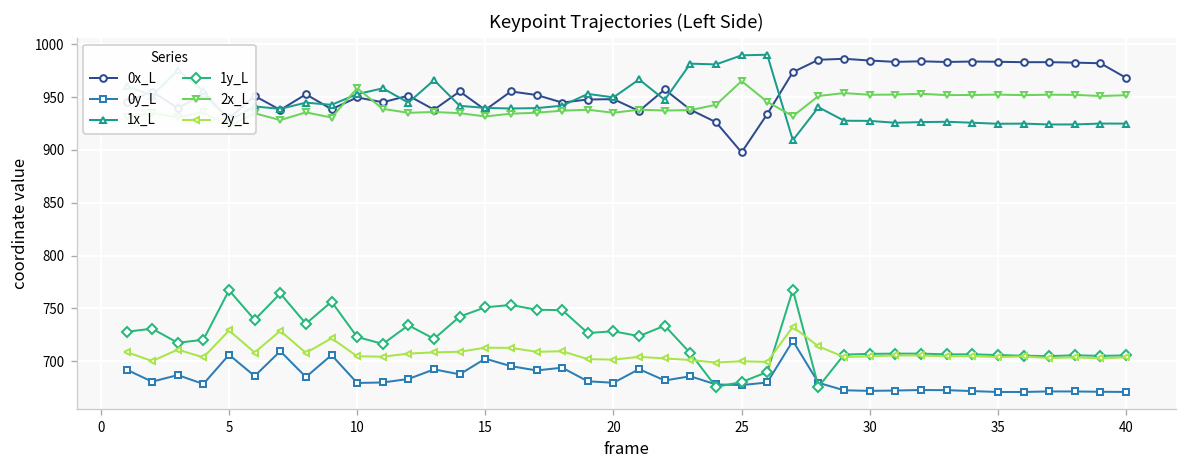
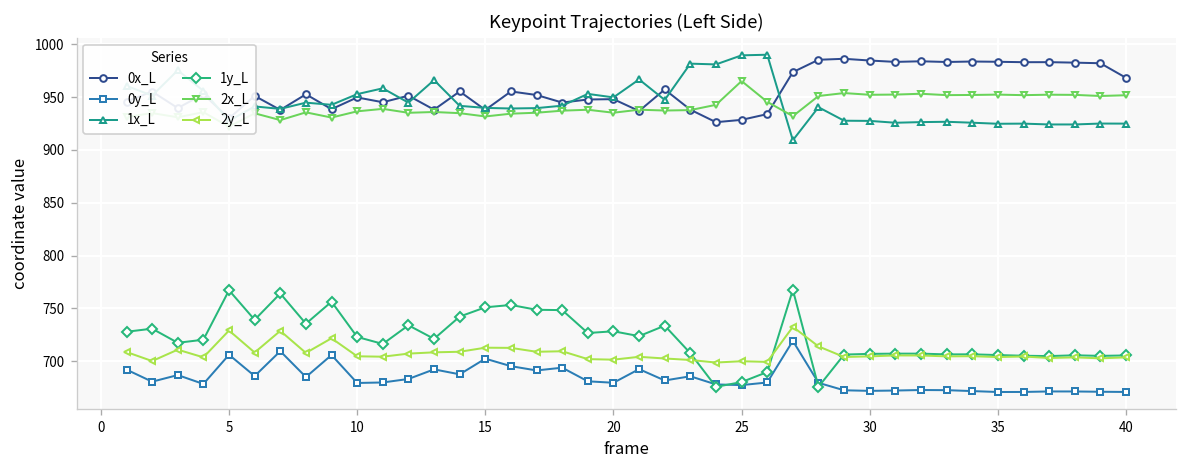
  {
    "0x_L": {
      "10": 950,
-     "25": 900,
+     "25": 930,
      "30": 980,
      "35": 980,
      "40": 970
    },
    "2x_L": {
      "5": 920,
-     "10": 960,
+     "10": 940,
      "15": 930,
      "20": 940,
      "25": 970,
      "30": 950,
      "35": 950,
      "40": 950
    },
    "2y_L": {
      "5": 730,
      "10": 700,
      "15": 710,
      "20": 700,
      "25": 700
    }
  }
